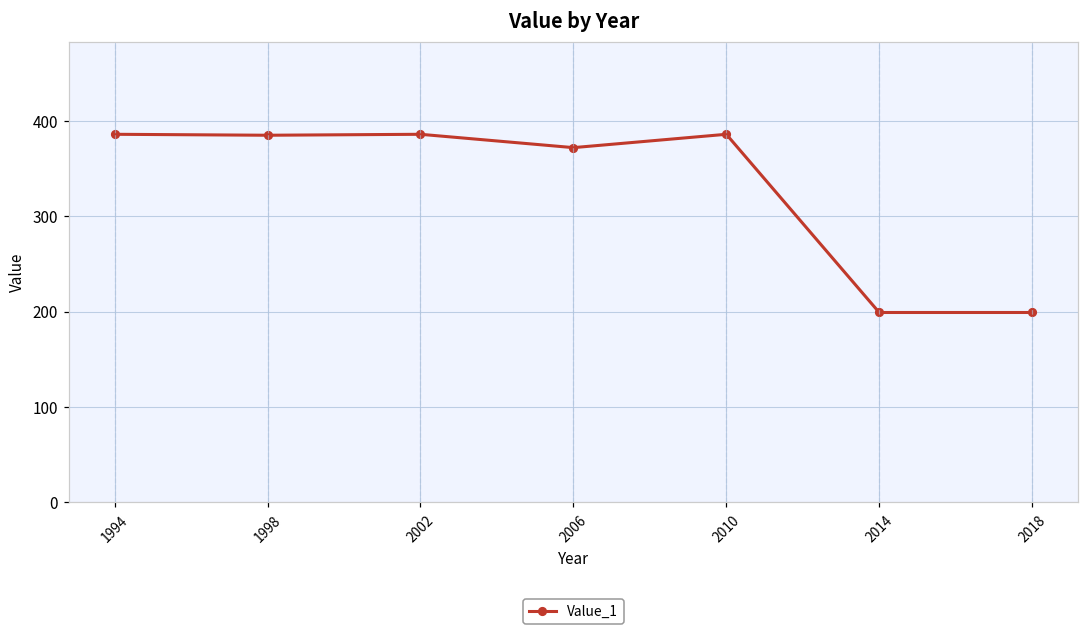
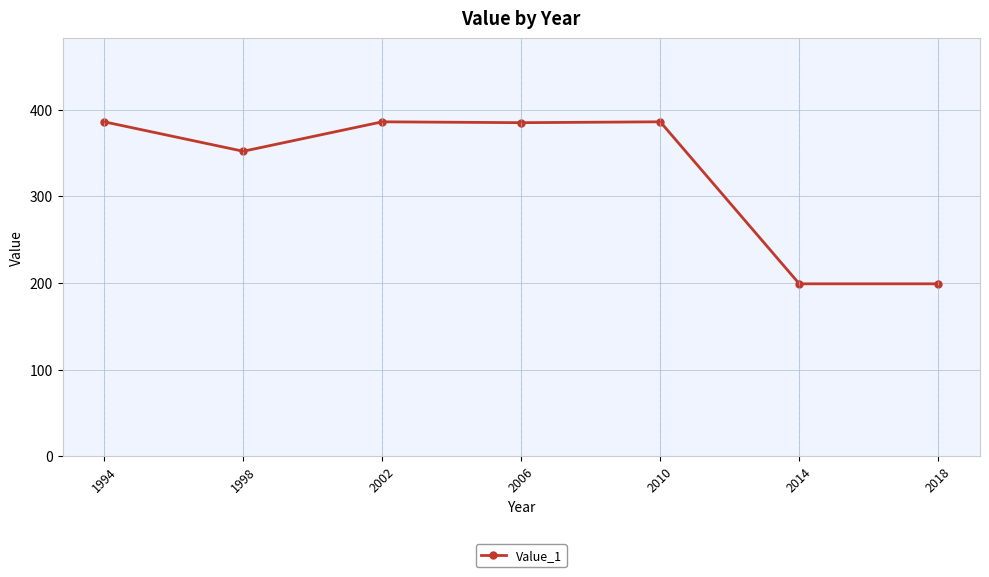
  {
    "1994": 390,
-   "1998": 390,
+   "1998": 350,
    "2002": 390,
-   "2006": 370,
+   "2006": 390,
    "2010": 390,
    "2014": 200,
    "2018": 200
  }
